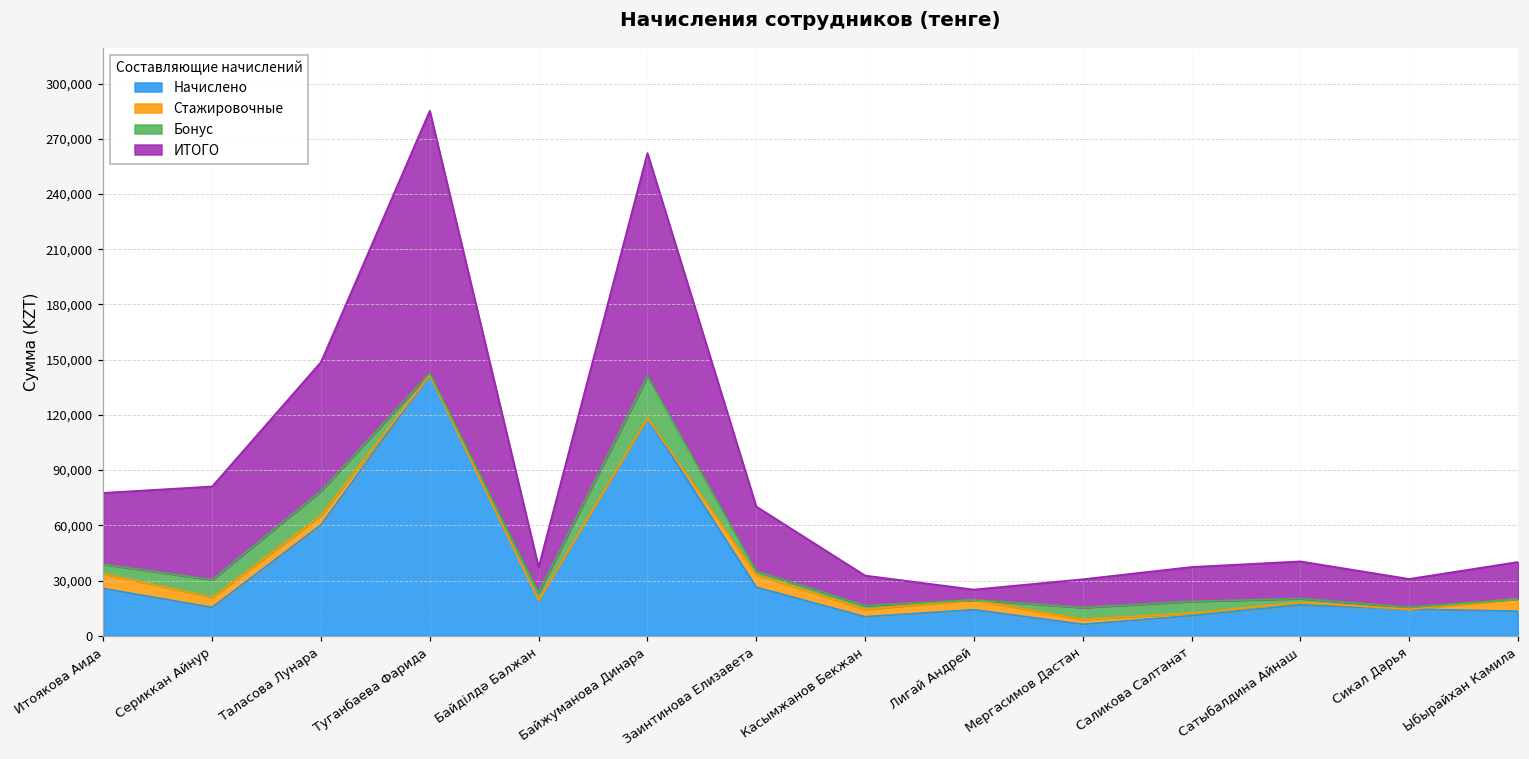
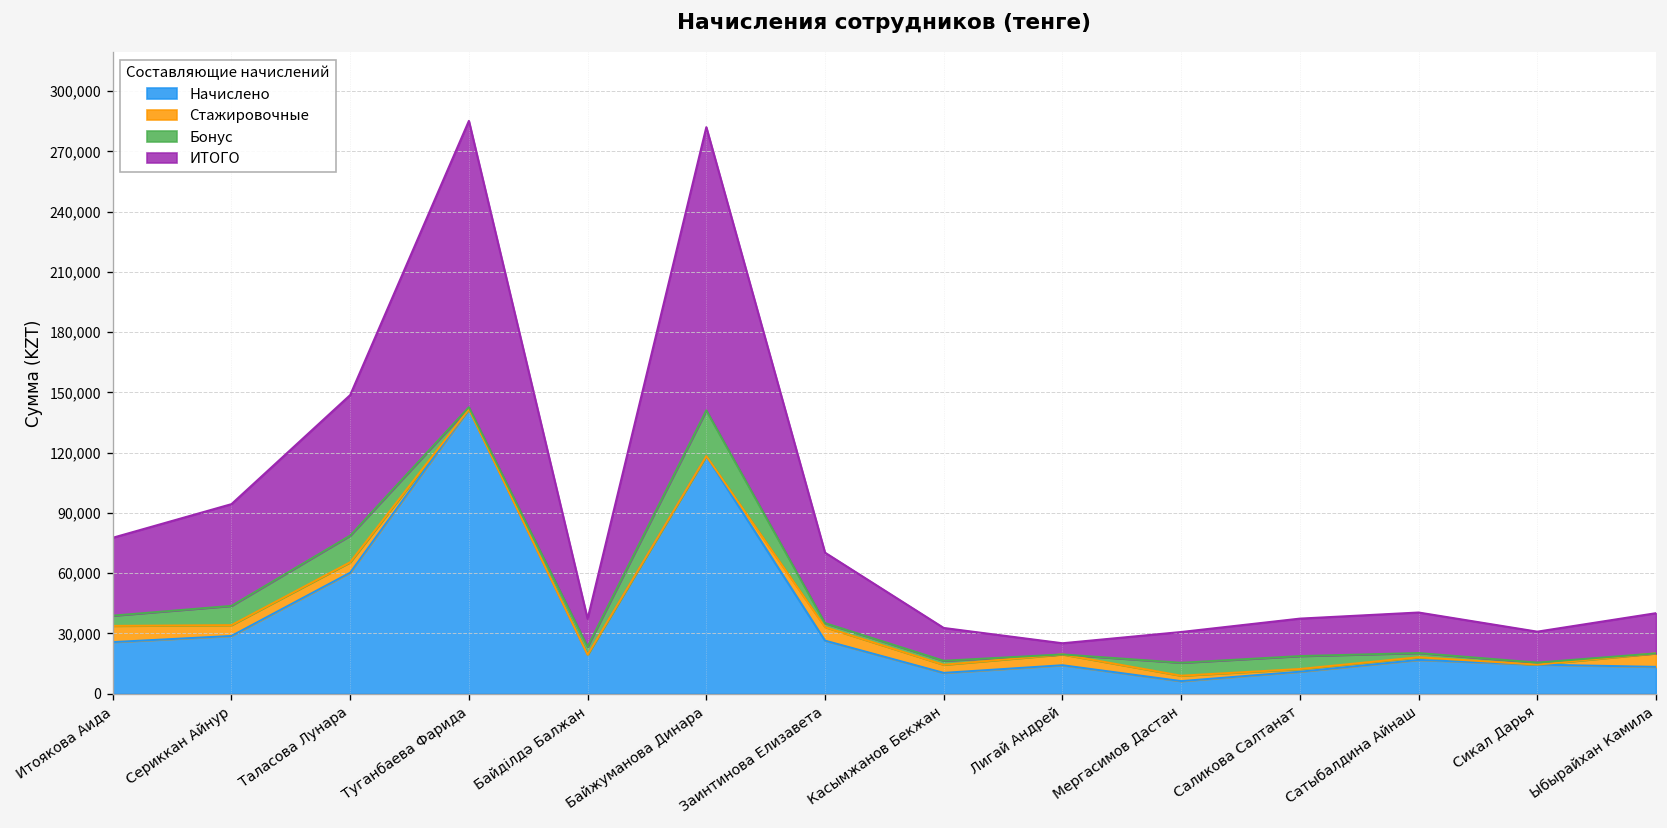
  {
    "Начислено": {
      "Итоякова Аида": "26,000",
-     "Сериккан Айнур": "15,000",
+     "Сериккан Айнур": "29,000",
      "Таласова Лунара": "60,000",
      "Заинтинова Елизавета": "26,000",
      "Касымжанов Бекжан": "10,000",
      "Лигай Андрей": "14,000",
      "Мергасимов Дастан": "6,000",
      "Ыбырайхан Камила": "13,000"
    },
    "Стажировочные": {
      "Итоякова Аида": "8,000",
      "Сериккан Айнур": "5,000",
      "Таласова Лунара": "5,000",
      "Заинтинова Елизавета": "7,000",
      "Касымжанов Бекжан": "4,000",
      "Мергасимов Дастан": "3,000"
    },
    "Бонус": {
      "Итоякова Аида": "5,000",
      "Сериккан Айнур": "10,000",
      "Таласова Лунара": "13,000",
      "Байділдә Балжан": "4,000",
      "Байжуманова Динара": "23,000",
      "Заинтинова Елизавета": "2,000",
      "Касымжанов Бекжан": "2,000",
      "Мергасимов Дастан": "6,000",
      "Саликова Салтанат": "6,000",
      "Сатыбалдина Айнаш": "2,000"
    },
    "ИТОГО": {
      "Итоякова Аида": "39,000",
      "Сериккан Айнур": "51,000",
      "Таласова Лунара": "70,000",
      "Туганбаева Фарида": "143,000",
      "Байділдә Балжан": "14,000",
-     "Байжуманова Динара": "121,000",
+     "Байжуманова Динара": "141,000",
      "Заинтинова Елизавета": "35,000",
      "Касымжанов Бекжан": "16,000",
      "Лигай Андрей": "6,000",
      "Мергасимов Дастан": "15,000",
      "Саликова Салтанат": "19,000",
      "Сатыбалдина Айнаш": "20,000",
      "Сикал Дарья": "15,000",
      "Ыбырайхан Камила": "20,000"
    }
  }
